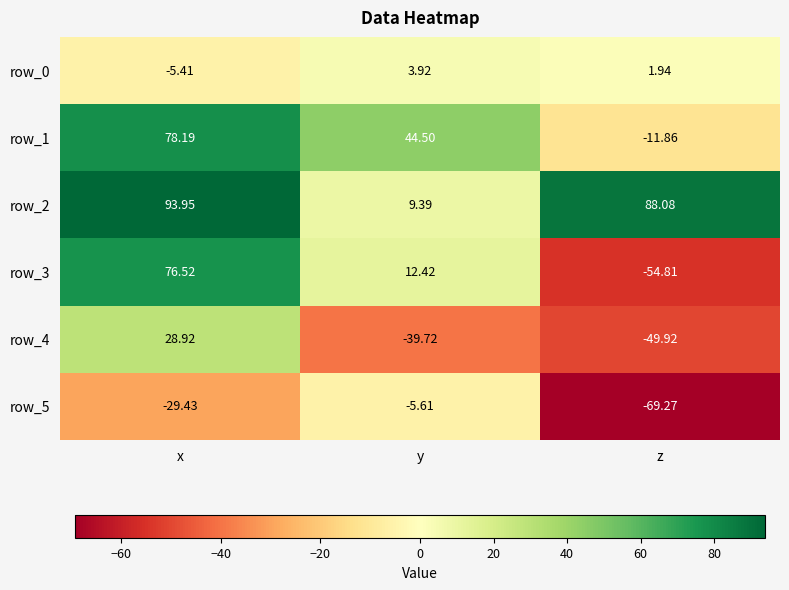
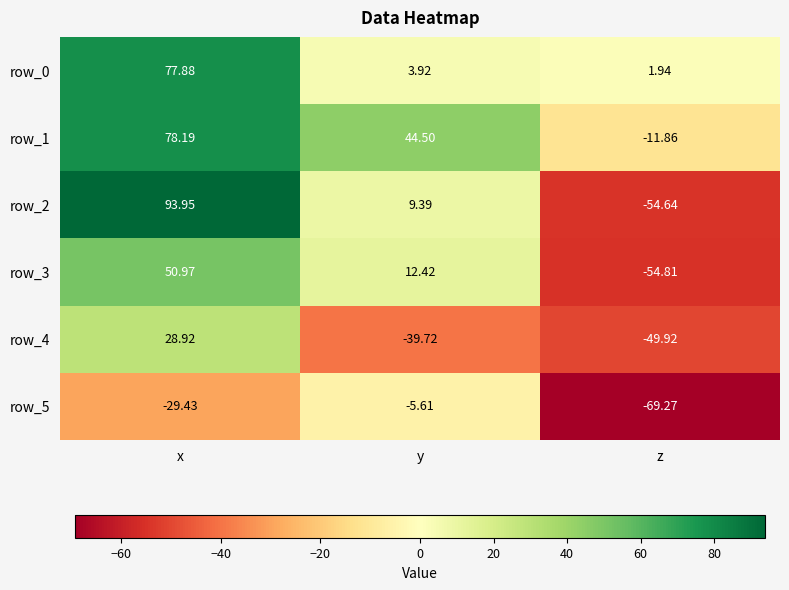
  {
    "row_0": {
-     "x": -5.41,
+     "x": 77.88,
      "y": 3.92,
      "z": 1.94
    },
    "row_1": {
      "x": 78.19,
      "y": 44.50,
      "z": -11.86
    },
    "row_2": {
      "x": 93.95,
      "y": 9.39,
-     "z": 88.08
+     "z": -54.64
    },
    "row_3": {
-     "x": 76.52,
+     "x": 50.97,
      "y": 12.42,
      "z": -54.81
    },
    "row_4": {
      "x": 28.92,
      "y": -39.72,
      "z": -49.92
    },
    "row_5": {
      "x": -29.43,
      "y": -5.61,
      "z": -69.27
    }
  }
